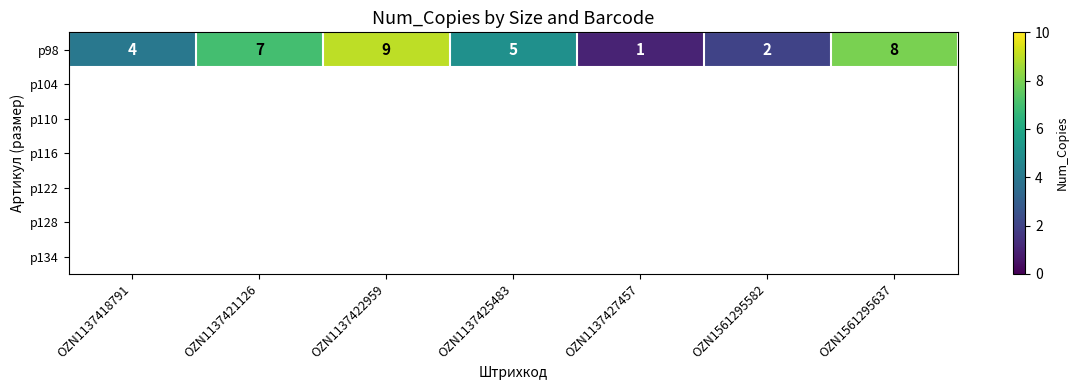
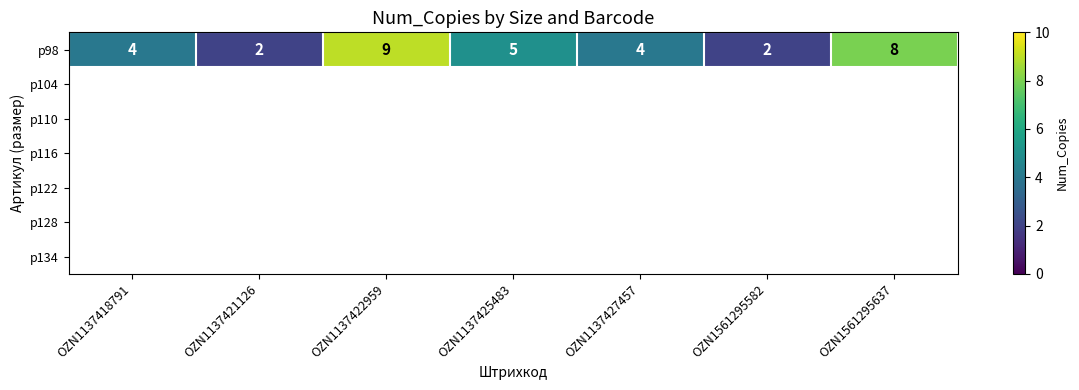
  {
    "р98": {
      "OZN1137418791": 4,
-     "OZN1137421126": 7,
+     "OZN1137421126": 2,
      "OZN1137422959": 9,
      "OZN1137425483": 5,
-     "OZN1137427457": 1,
+     "OZN1137427457": 4,
      "OZN1561295582": 2,
      "OZN1561295637": 8
    }
  }
